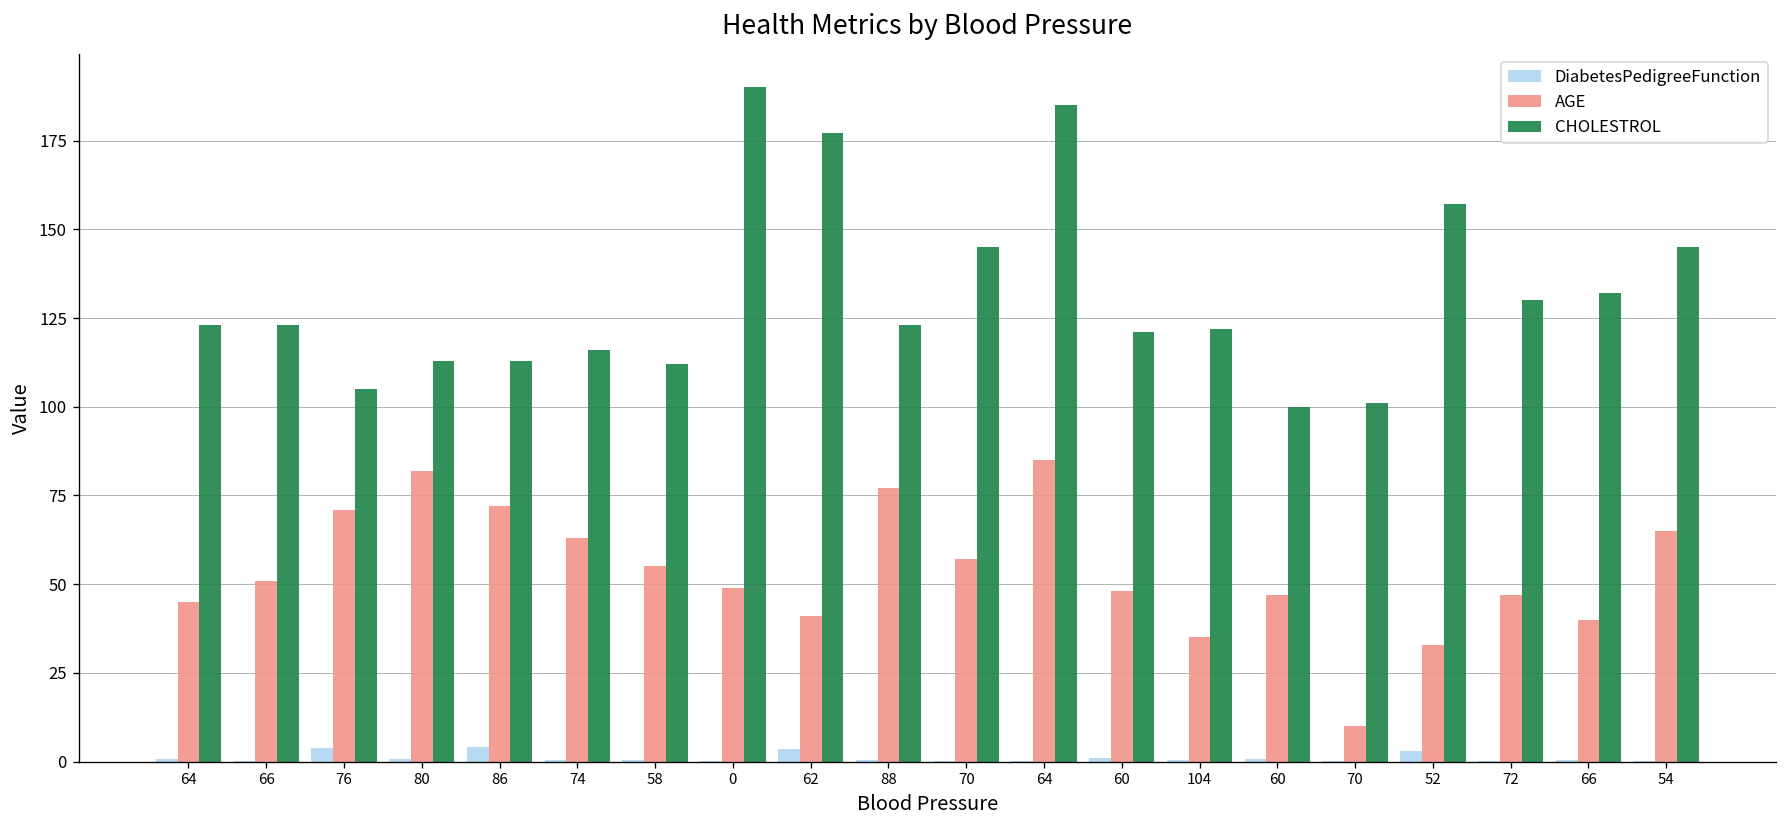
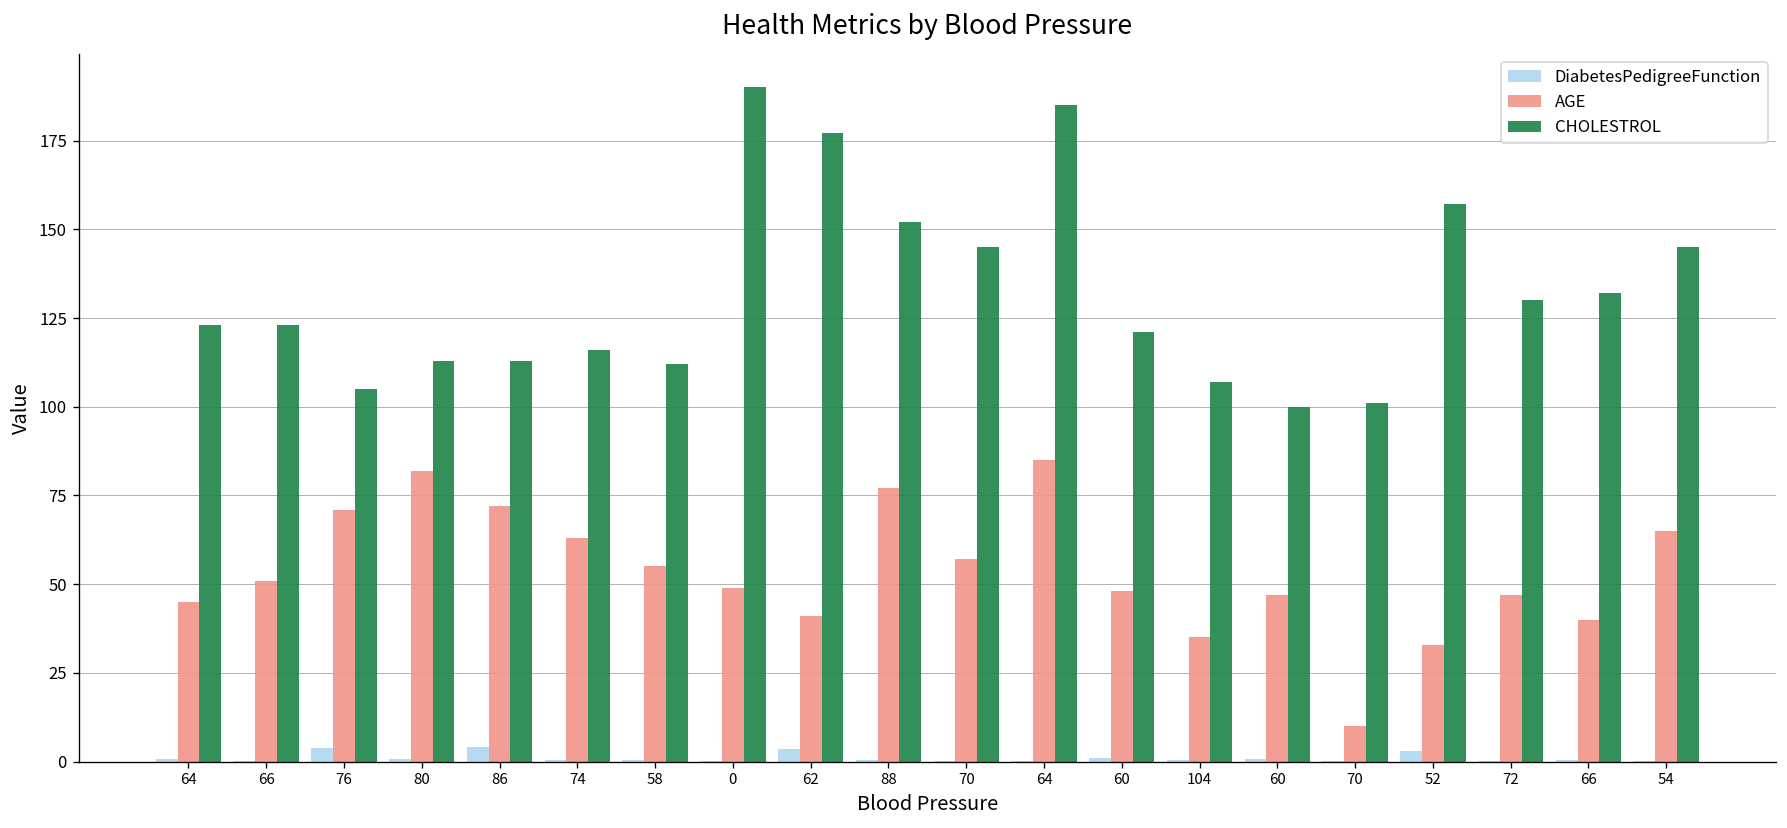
  {
    "DiabetesPedigreeFunction": {
      "76": 4,
      "80": 1,
      "86": 4,
      "62": 4,
      "52": 3
    },
    "AGE": {
      "76": 71,
      "80": 82,
      "86": 72,
      "74": 63,
      "58": 55,
      "0": 49,
      "62": 41,
      "88": 77,
      "104": 35,
      "52": 33,
      "72": 47,
      "54": 65
    },
    "CHOLESTROL": {
      "76": 105,
      "80": 113,
      "86": 113,
      "74": 116,
      "58": 112,
      "0": 190,
      "62": 177,
-     "88": 123,
-     "104": 122,
+     "88": 152,
+     "104": 107,
      "52": 157,
      "72": 130,
      "54": 145
    }
  }
